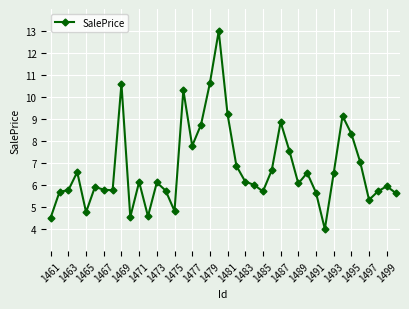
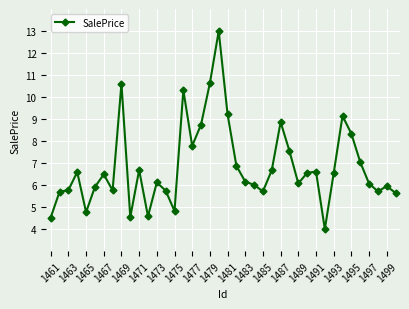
  {
    "1461": 4.5,
    "1463": 5.8,
    "1465": 4.8,
-   "1467": 5.8,
+   "1467": 6.5,
    "1469": 10.6,
-   "1471": 6.1,
+   "1471": 6.7,
    "1473": 6.1,
    "1475": 4.8,
    "1477": 7.8,
    "1479": 10.6,
    "1481": 9.2,
    "1483": 6.2,
    "1485": 5.7,
    "1487": 8.9,
    "1489": 6.1,
-   "1491": 5.7,
+   "1491": 6.6,
    "1493": 6.5,
    "1495": 8.3,
-   "1497": 5.3,
+   "1497": 6.1,
    "1499": 5.9
  }
